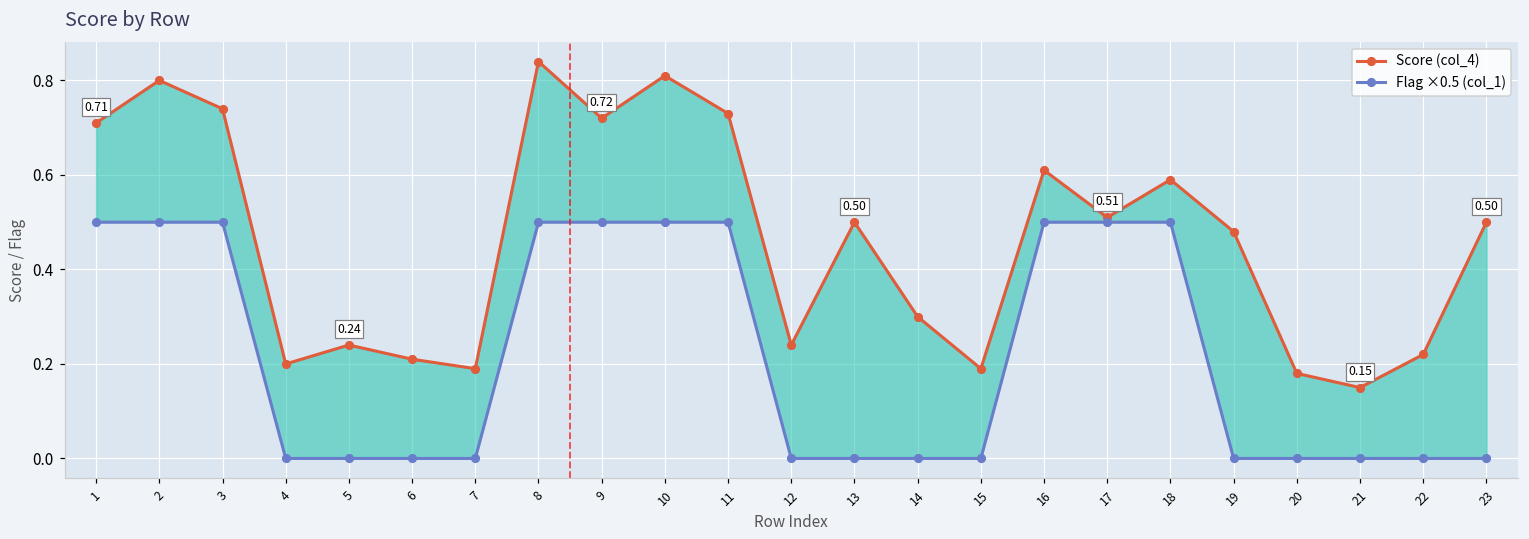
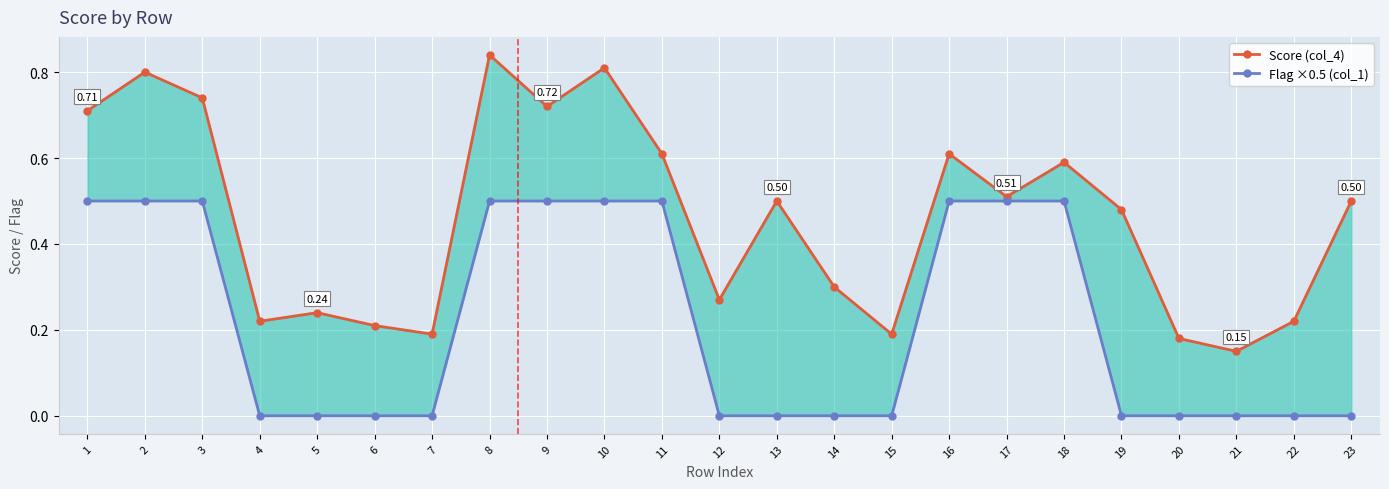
  {
    "Score (col_4)": {
      "2": 0.80,
      "3": 0.74,
-     "4": 0.20,
+     "4": 0.22,
      "6": 0.21,
      "7": 0.19,
      "8": 0.84,
      "10": 0.81,
-     "11": 0.73,
-     "12": 0.24,
+     "11": 0.61,
+     "12": 0.27,
      "14": 0.30,
      "15": 0.19,
      "16": 0.61,
      "18": 0.59,
      "19": 0.48,
      "20": 0.18,
      "22": 0.22
    },
    "Flag ×0.5 (col_1)": {
      "1": 0.50,
      "2": 0.50,
      "3": 0.50,
      "4": 0.00,
      "5": 0.00,
      "6": 0.00,
      "7": 0.00,
      "8": 0.50,
      "9": 0.50,
      "10": 0.50,
      "11": 0.50,
      "12": 0.00,
      "13": 0.00,
      "14": 0.00,
      "15": 0.00,
      "16": 0.50,
      "17": 0.50,
      "18": 0.50,
      "19": 0.00,
      "20": 0.00,
      "21": 0.00,
      "22": 0.00,
      "23": 0.00
    }
  }
